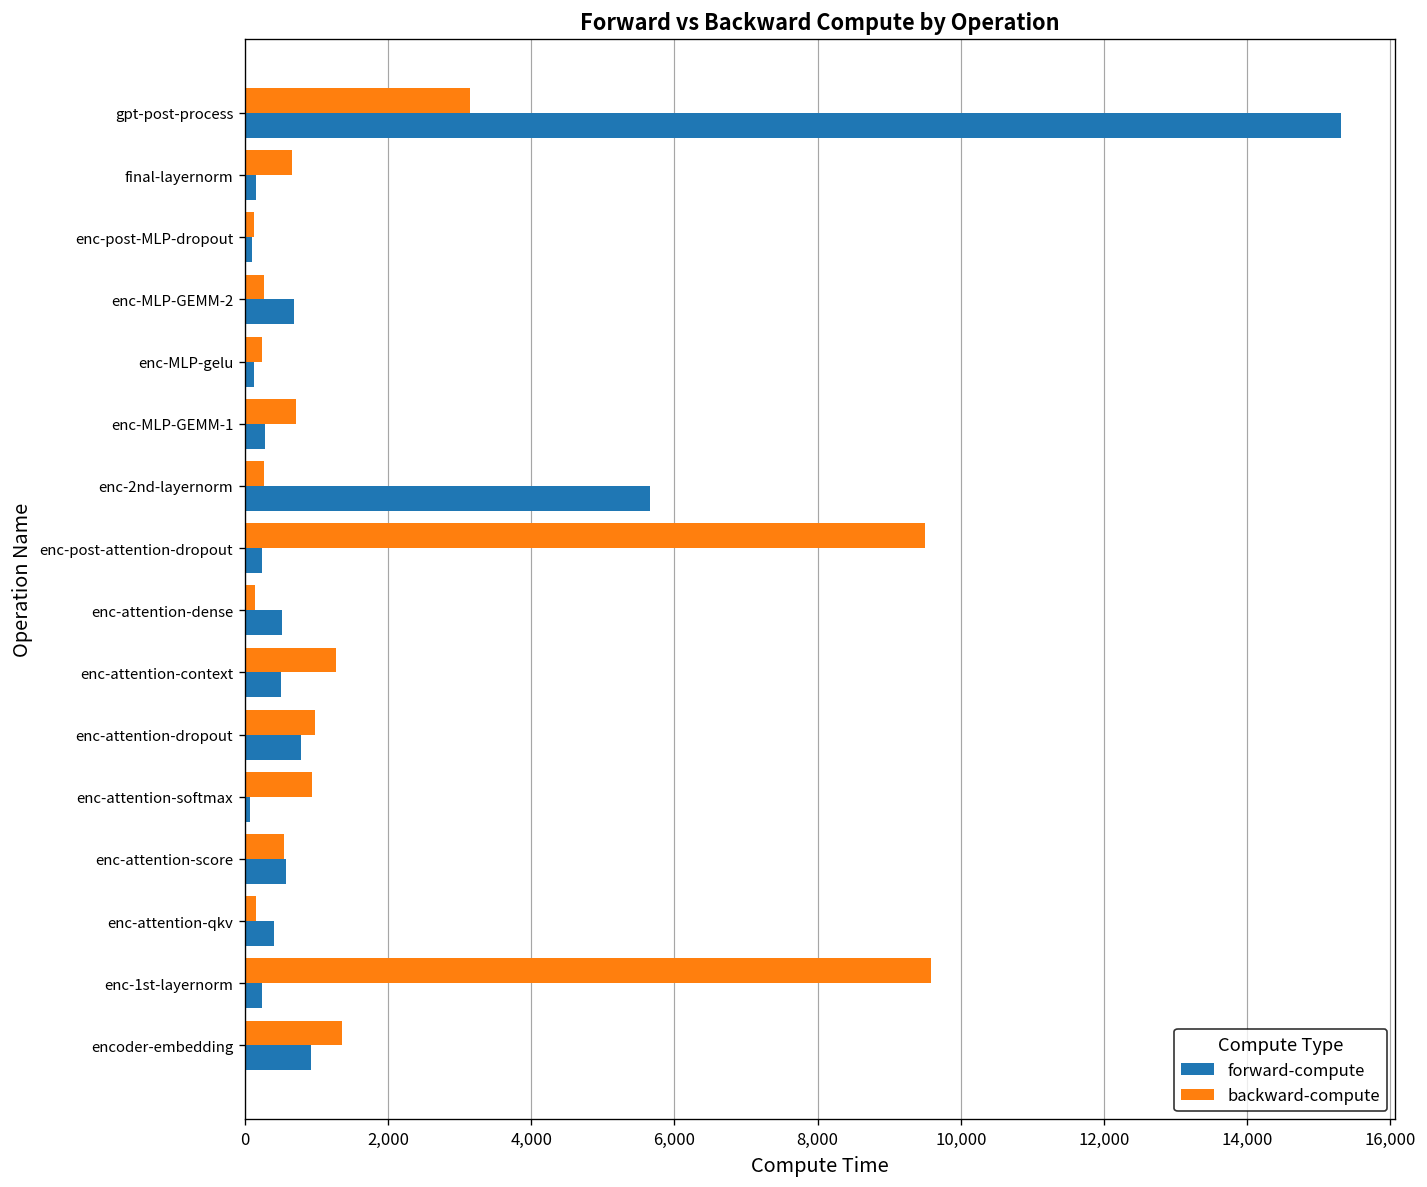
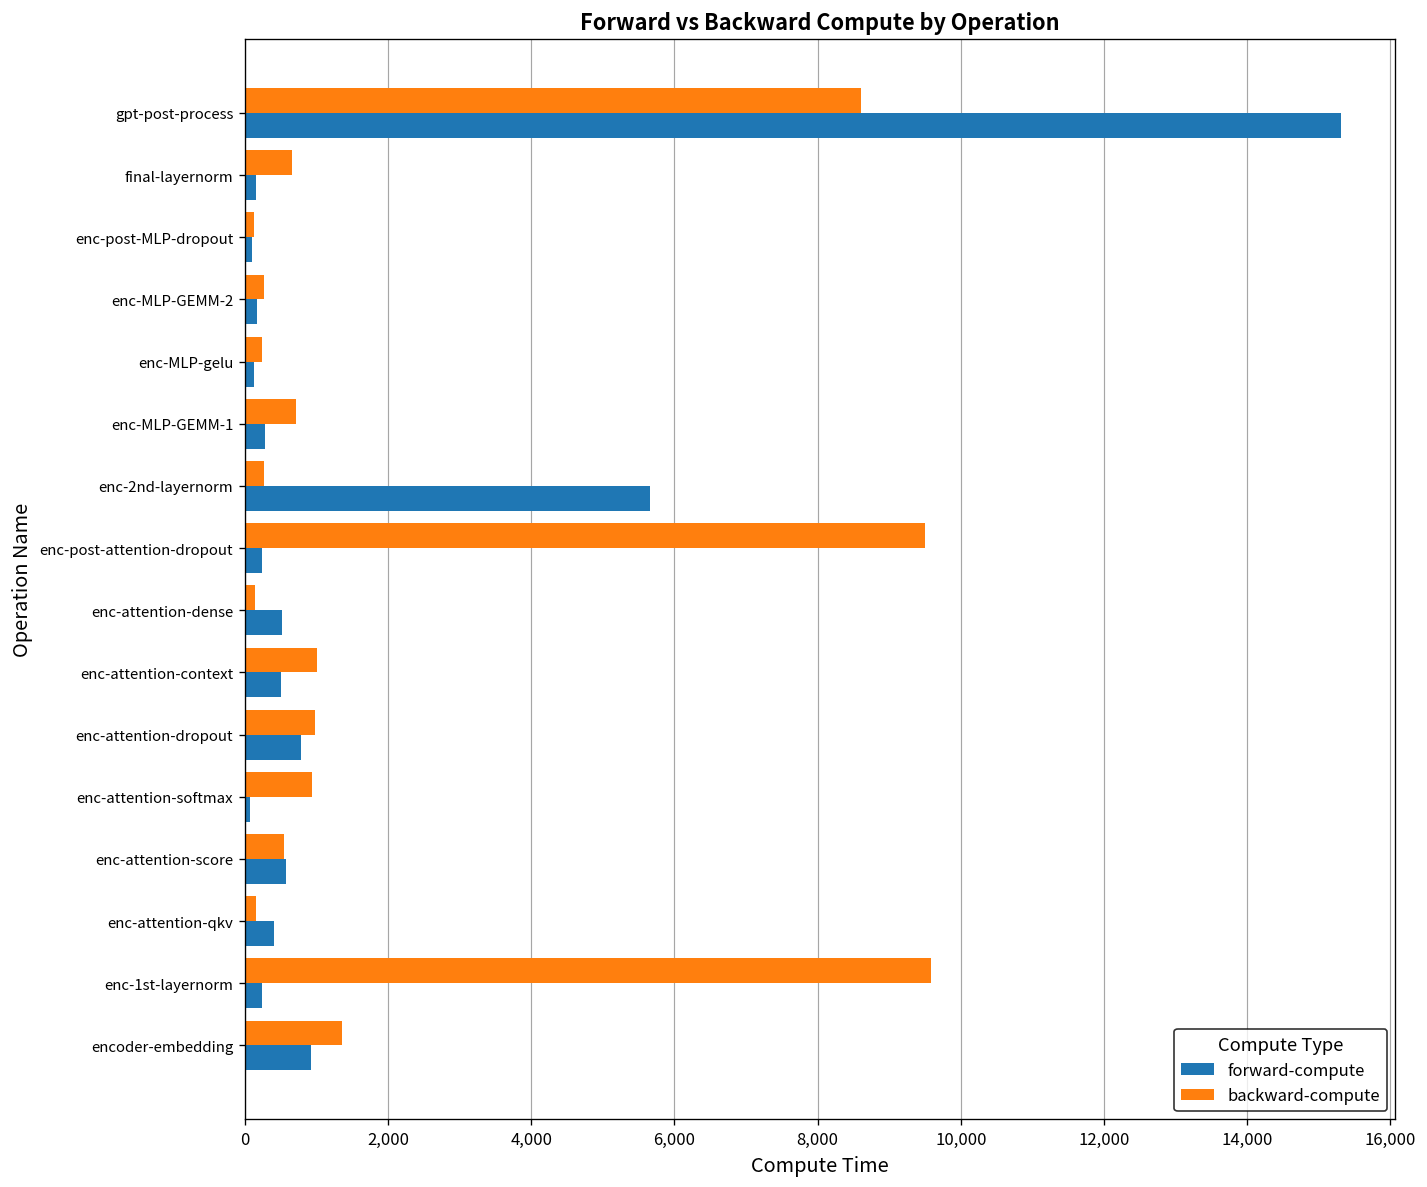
  {
    "forward-compute": {
      "gpt-post-process": "15,300",
      "final-layernorm": "200",
      "enc-post-MLP-dropout": "100",
-     "enc-MLP-GEMM-2": "700",
+     "enc-MLP-GEMM-2": "200",
      "enc-MLP-gelu": "100",
      "enc-MLP-GEMM-1": "300",
      "enc-2nd-layernorm": "5,700",
      "enc-post-attention-dropout": "200",
      "enc-attention-dense": "500",
      "enc-attention-context": "500",
      "enc-attention-dropout": "800",
      "enc-attention-softmax": "100",
      "enc-attention-score": "600",
      "enc-attention-qkv": "400",
      "enc-1st-layernorm": "200",
      "encoder-embedding": "900"
    },
    "backward-compute": {
-     "gpt-post-process": "3,100",
+     "gpt-post-process": "8,600",
      "final-layernorm": "700",
      "enc-post-MLP-dropout": "100",
      "enc-MLP-GEMM-2": "300",
      "enc-MLP-gelu": "200",
      "enc-MLP-GEMM-1": "700",
      "enc-2nd-layernorm": "300",
      "enc-post-attention-dropout": "9,500",
      "enc-attention-dense": "100",
-     "enc-attention-context": "1,300",
+     "enc-attention-context": "1,000",
      "enc-attention-dropout": "1,000",
      "enc-attention-softmax": "900",
      "enc-attention-score": "500",
      "enc-attention-qkv": "200",
      "enc-1st-layernorm": "9,600",
      "encoder-embedding": "1,400"
    }
  }
